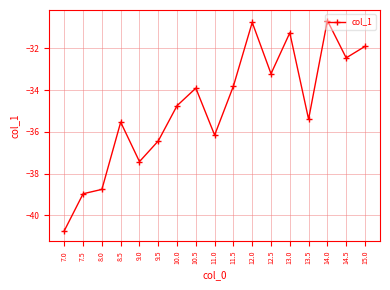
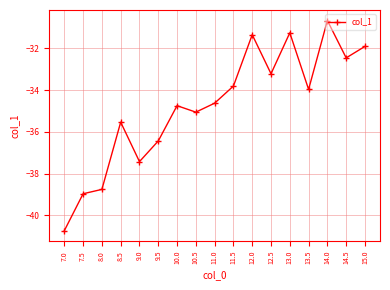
  {
    "7.0": -40.7,
    "7.5": -39.0,
    "8.0": -38.8,
    "8.5": -35.5,
    "9.0": -37.4,
    "9.5": -36.4,
    "10.0": -34.8,
-   "10.5": -33.9,
-   "11.0": -36.2,
+   "10.5": -35.1,
+   "11.0": -34.6,
    "11.5": -33.8,
-   "12.0": -30.8,
+   "12.0": -31.4,
    "12.5": -33.2,
    "13.0": -31.3,
-   "13.5": -35.4,
+   "13.5": -34.0,
    "14.5": -32.5,
    "15.0": -31.9
  }
